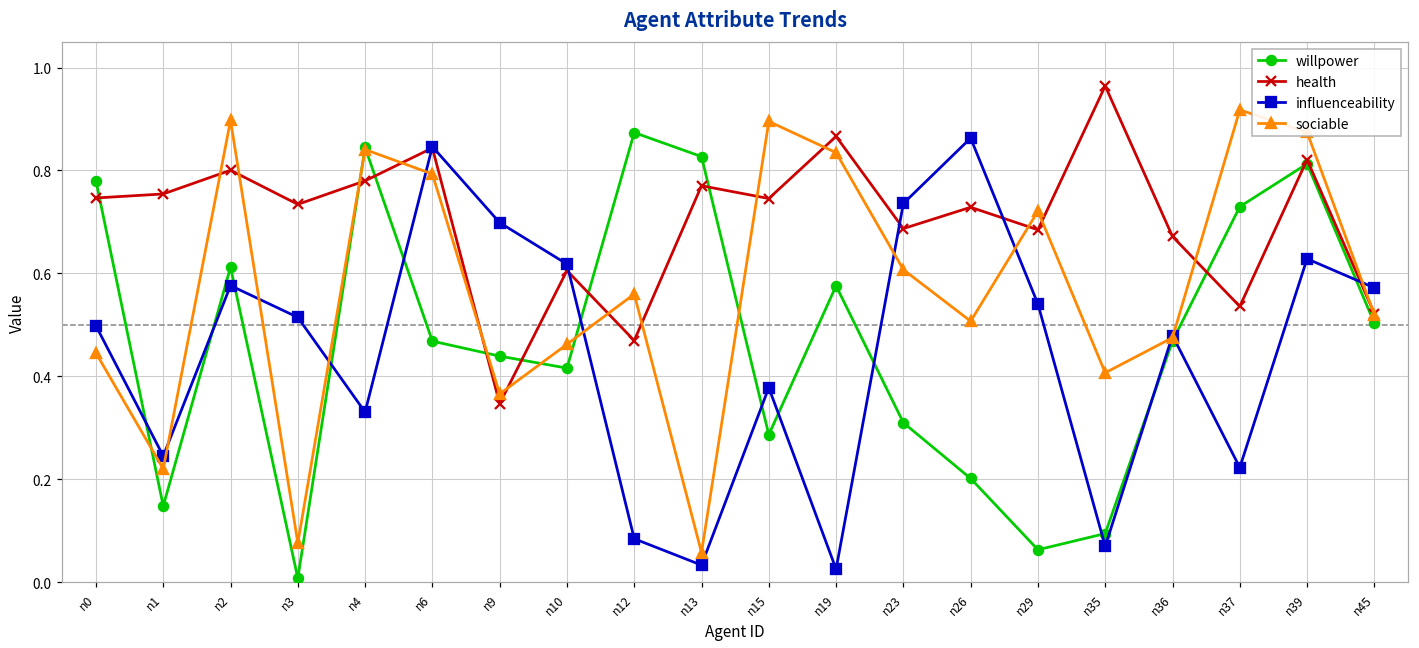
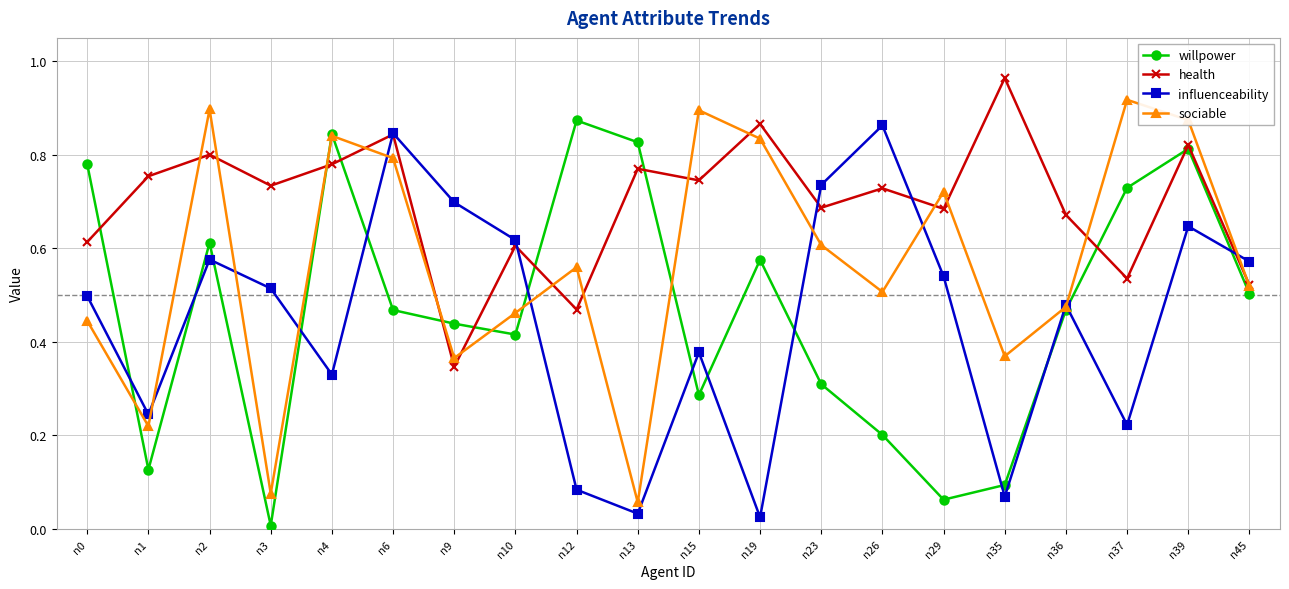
  {
    "willpower": {
      "n0": 0.78,
-     "n1": 0.15,
+     "n1": 0.13,
      "n2": 0.61,
      "n3": 0.01,
      "n6": 0.47,
      "n9": 0.44,
      "n10": 0.42,
      "n12": 0.87,
      "n13": 0.83,
      "n15": 0.29,
      "n19": 0.58,
      "n23": 0.31,
      "n26": 0.20,
      "n29": 0.06,
      "n35": 0.09,
      "n36": 0.47,
      "n37": 0.73,
      "n39": 0.81,
      "n45": 0.50
    },
    "health": {
-     "n0": 0.75,
+     "n0": 0.61,
      "n1": 0.75,
      "n2": 0.80,
      "n3": 0.73,
      "n4": 0.78,
      "n9": 0.35,
      "n10": 0.61,
      "n12": 0.47,
      "n13": 0.77,
      "n15": 0.75,
      "n19": 0.87,
      "n23": 0.69,
      "n26": 0.73,
      "n29": 0.68,
      "n35": 0.96,
      "n36": 0.67,
      "n37": 0.54,
      "n39": 0.82
    },
    "influenceability": {
      "n0": 0.50,
      "n1": 0.24,
      "n2": 0.58,
      "n3": 0.51,
      "n4": 0.33,
      "n9": 0.70,
      "n10": 0.62,
      "n12": 0.08,
      "n13": 0.03,
      "n15": 0.38,
      "n19": 0.03,
      "n23": 0.74,
      "n26": 0.86,
      "n29": 0.54,
      "n35": 0.07,
      "n37": 0.22,
-     "n39": 0.63,
+     "n39": 0.65,
      "n45": 0.57
    },
    "sociable": {
      "n0": 0.45,
      "n1": 0.22,
      "n2": 0.90,
      "n3": 0.08,
      "n6": 0.79,
      "n9": 0.37,
      "n10": 0.46,
      "n12": 0.56,
      "n13": 0.06,
      "n15": 0.90,
      "n19": 0.83,
      "n23": 0.61,
      "n26": 0.51,
      "n29": 0.72,
-     "n35": 0.41,
+     "n35": 0.37,
      "n37": 0.92
    }
  }
